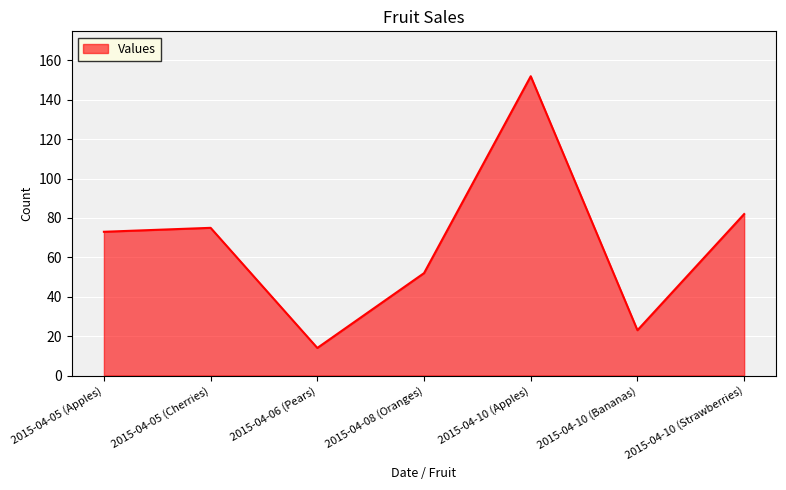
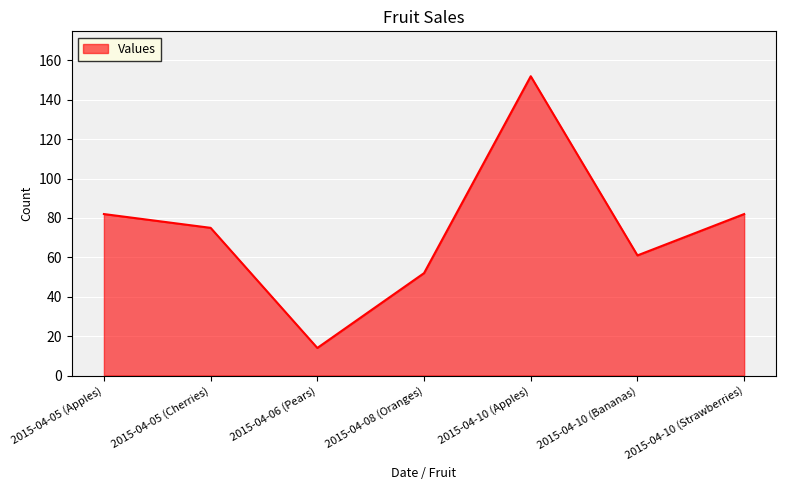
  {
-   "2015-04-05 (Apples)": 73,
+   "2015-04-05 (Apples)": 82,
    "2015-04-05 (Cherries)": 75,
    "2015-04-06 (Pears)": 14,
    "2015-04-08 (Oranges)": 52,
    "2015-04-10 (Apples)": 152,
-   "2015-04-10 (Bananas)": 23,
+   "2015-04-10 (Bananas)": 61,
    "2015-04-10 (Strawberries)": 82
  }
